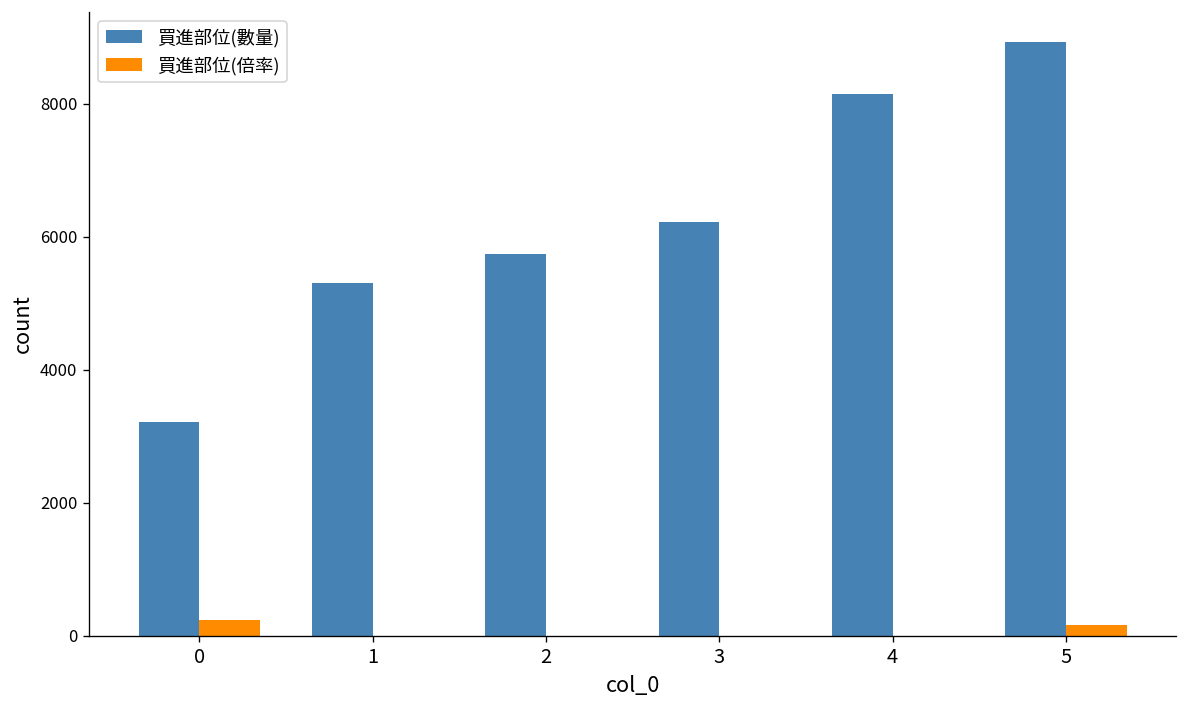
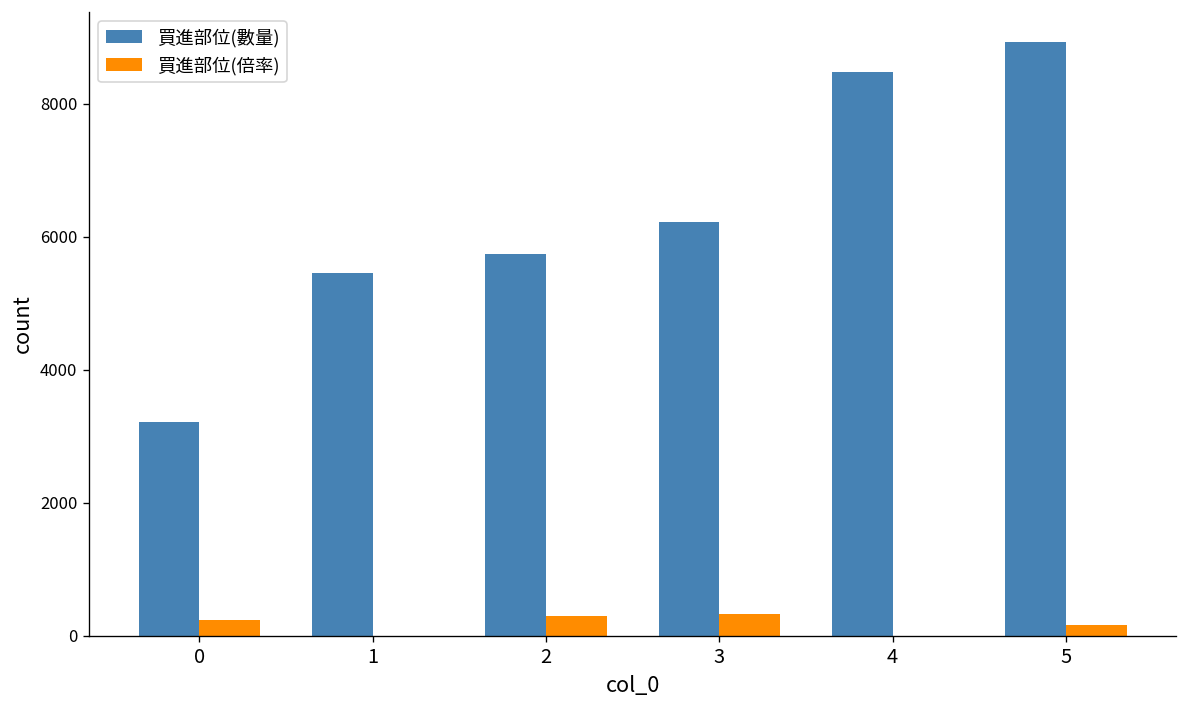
  {
    "買進部位(數量)": {
      "0": 3200,
-     "1": 5300,
+     "1": 5500,
      "2": 5700,
      "3": 6200,
-     "4": 8200,
+     "4": 8500,
      "5": 8900
    },
    "買進部位(倍率)": {
      "0": 200,
-     "2": 0,
-     "3": 0,
+     "2": 300,
+     "3": 300,
      "5": 200
    }
  }
